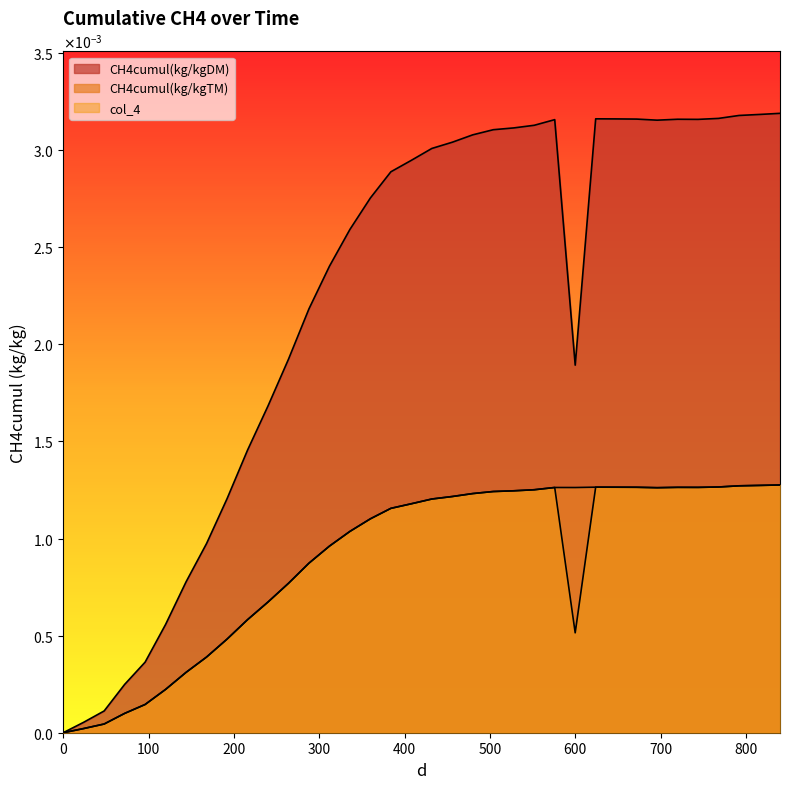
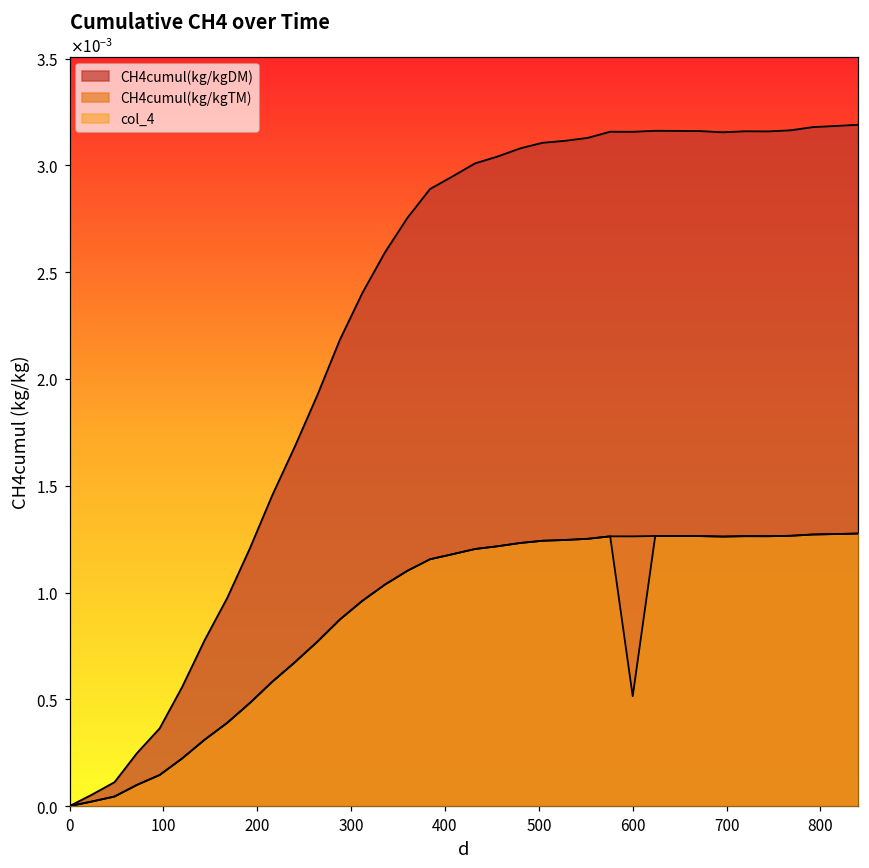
  {
    "CH4cumul(kg/kgDM)": {
-     "600": 0.00189
+     "600": 0.00316
    }
  }
